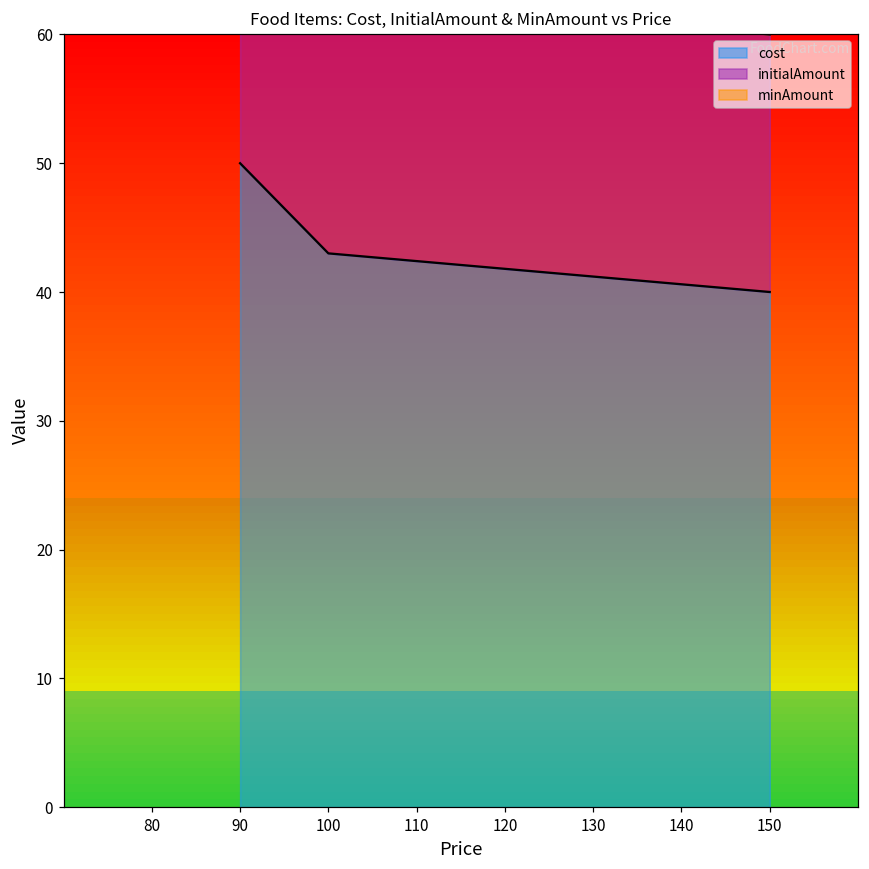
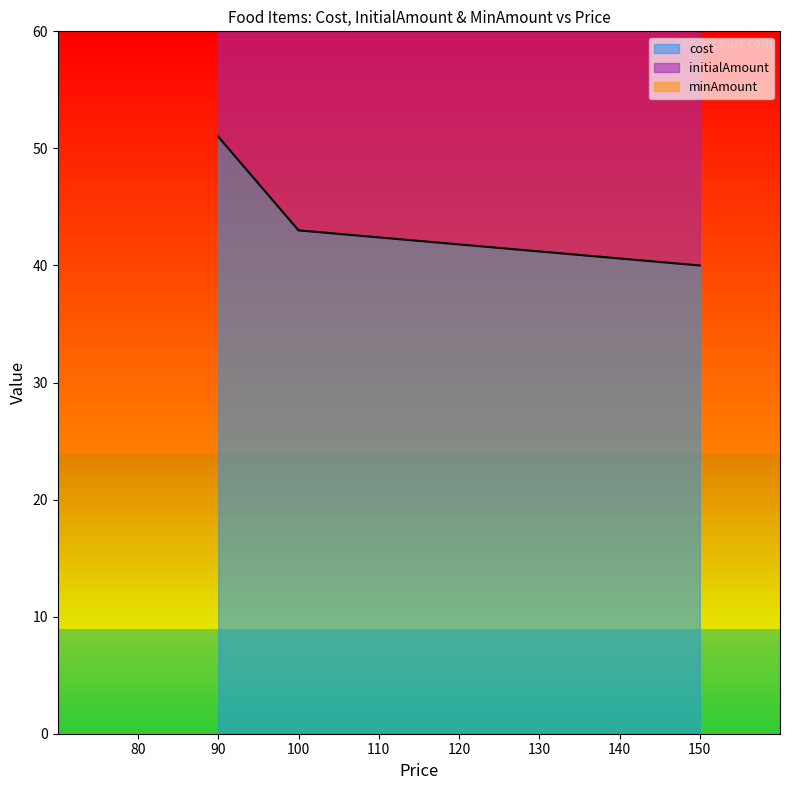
  {
    "cost": {
-     "90": 50,
+     "90": 51,
      "100": 43,
      "150": 40
    },
    "initialAmount": {
      "150": 20
    }
  }
